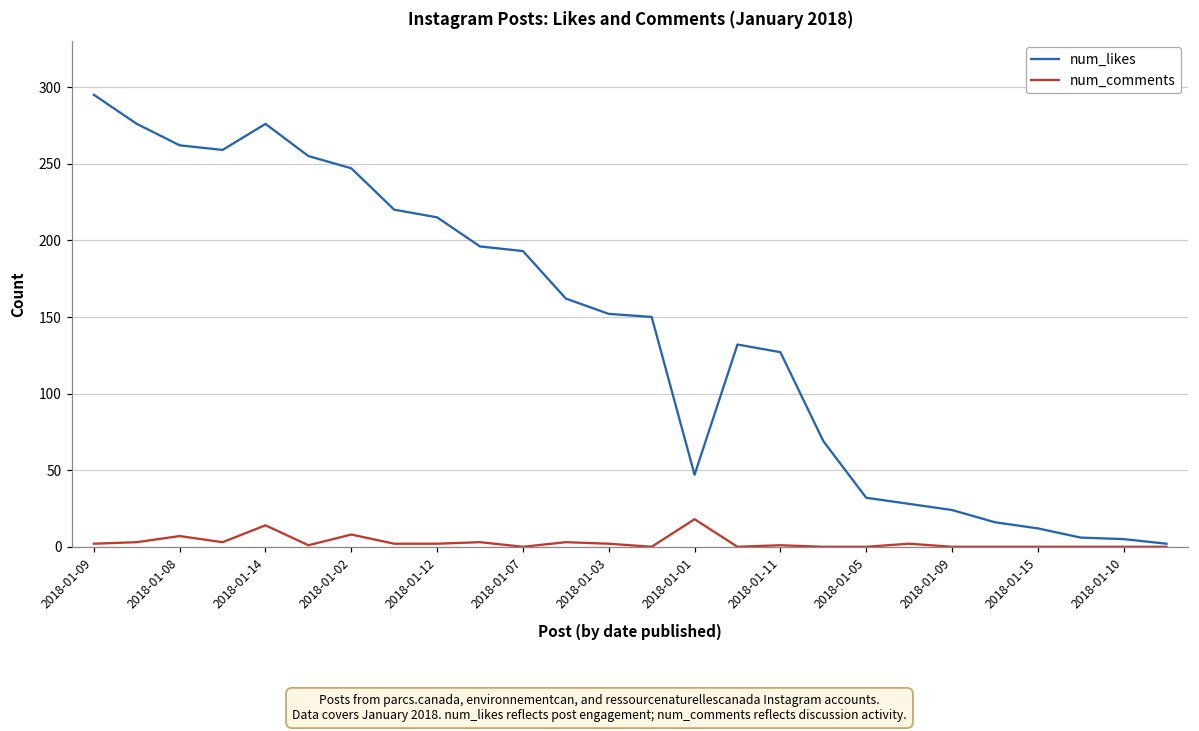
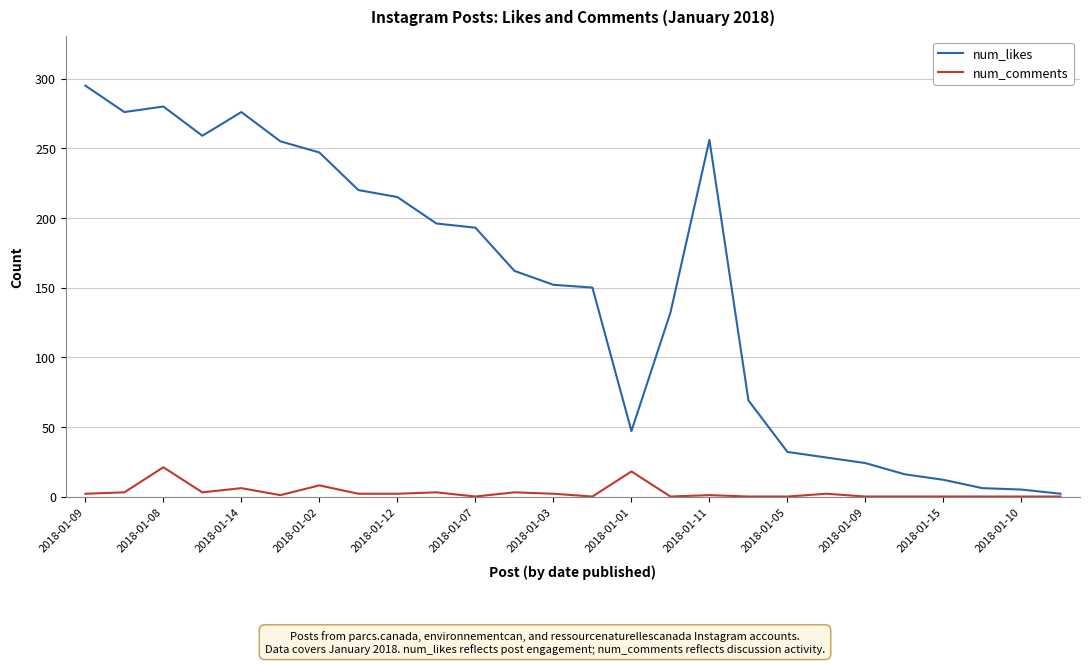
  {
    "num_likes": {
-     "2018-01-08": 262,
+     "2018-01-08": 280,
      "2018-01-14": 276,
      "2018-01-02": 247,
      "2018-01-03": 152,
      "2018-01-01": 47,
-     "2018-01-11": 127
+     "2018-01-11": 256
    },
    "num_comments": {
-     "2018-01-08": 7,
-     "2018-01-14": 14,
+     "2018-01-08": 21,
+     "2018-01-14": 6,
      "2018-01-02": 8,
      "2018-01-03": 2,
      "2018-01-01": 18,
      "2018-01-11": 1
    }
  }
